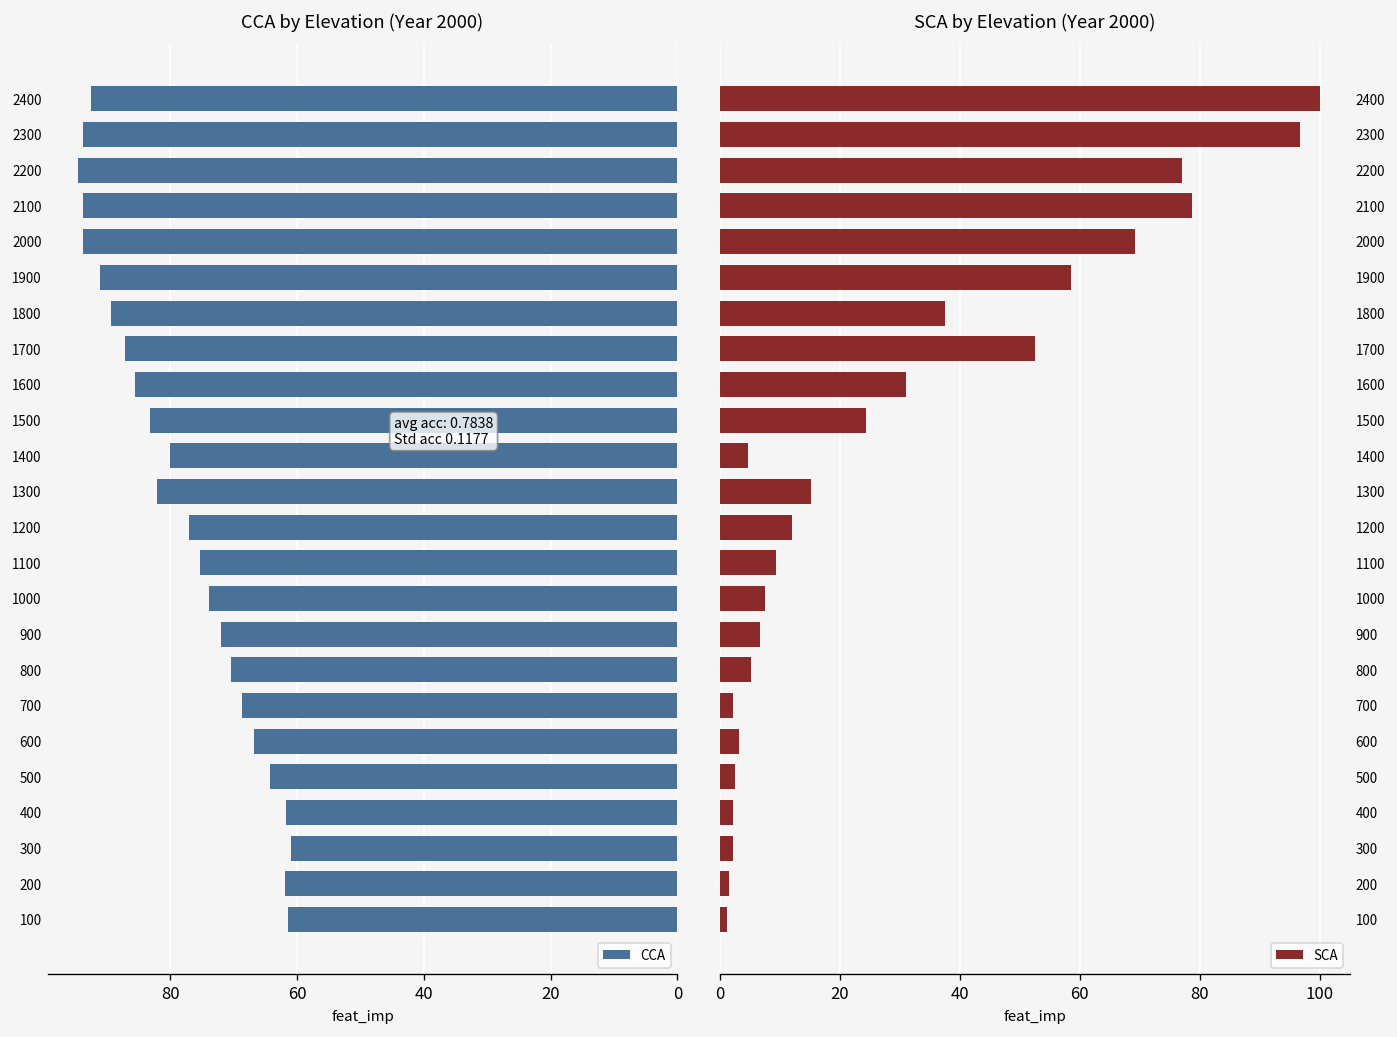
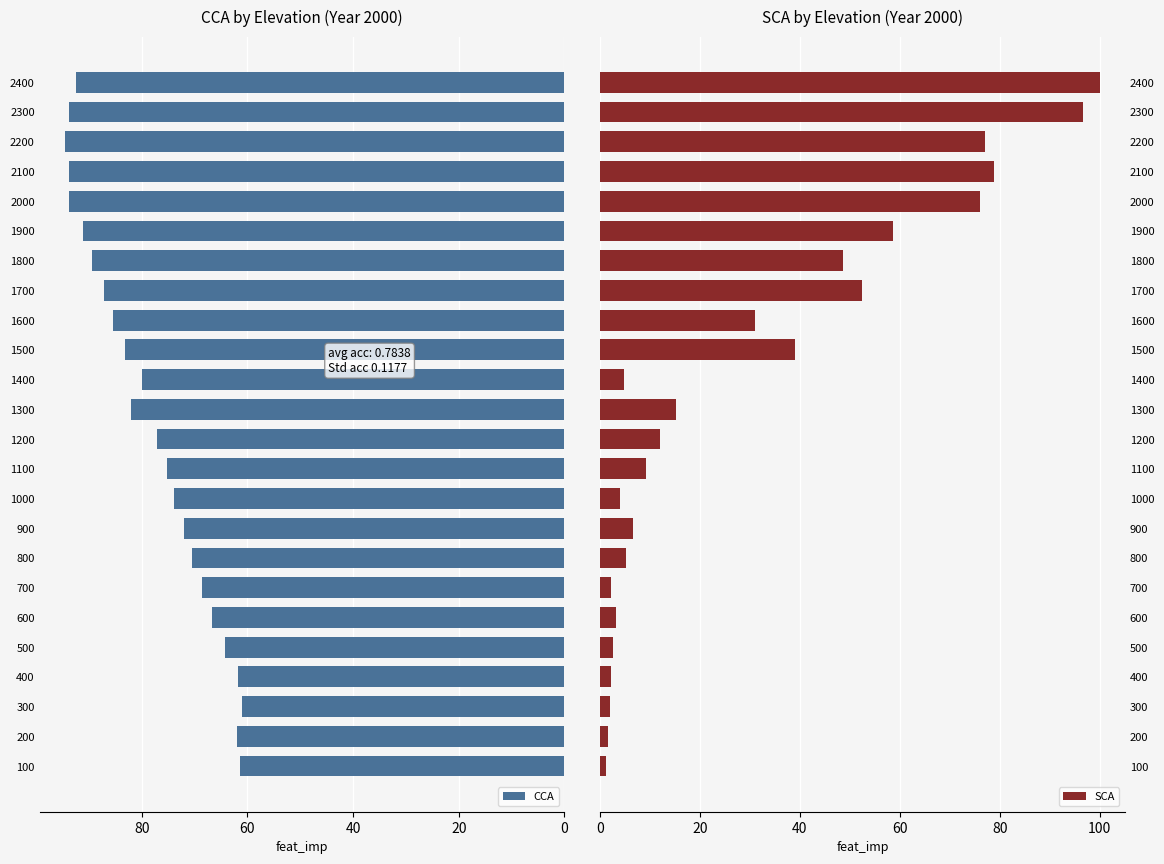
  {
    "CCA by Elevation (Year 2000)": {
      "2400": 92,
      "2300": 94,
      "2200": 95,
      "2100": 94,
      "2000": 94,
      "1900": 91,
      "1800": 89,
      "1700": 87,
      "1600": 86,
      "1500": 83,
      "1400": 80,
      "1300": 82,
      "1200": 77,
      "1100": 75,
      "1000": 74,
      "900": 72,
      "800": 70,
      "700": 69,
      "600": 67,
      "500": 64,
      "400": 62,
      "300": 61,
      "200": 62,
      "100": 61
    },
    "SCA by Elevation (Year 2000)": {
      "2400": 100,
      "2300": 97,
      "2200": 77,
      "2100": 79,
-     "2000": 69,
+     "2000": 76,
      "1900": 59,
-     "1800": 37,
+     "1800": 49,
      "1700": 52,
      "1600": 31,
-     "1500": 24,
+     "1500": 39,
      "1400": 5,
      "1300": 15,
      "1200": 12,
      "1100": 9,
-     "1000": 8,
+     "1000": 4,
      "900": 7,
      "800": 5,
      "700": 2,
      "600": 3,
      "500": 3,
      "400": 2,
      "300": 2,
      "200": 2,
      "100": 1
    }
  }
